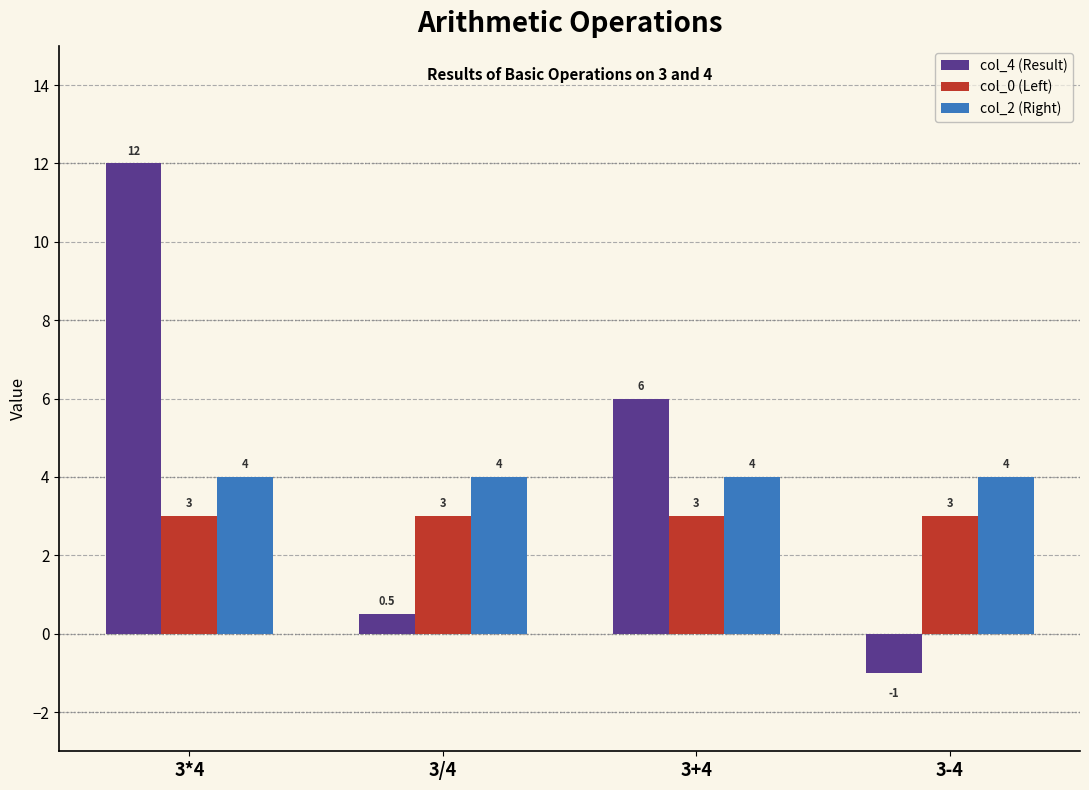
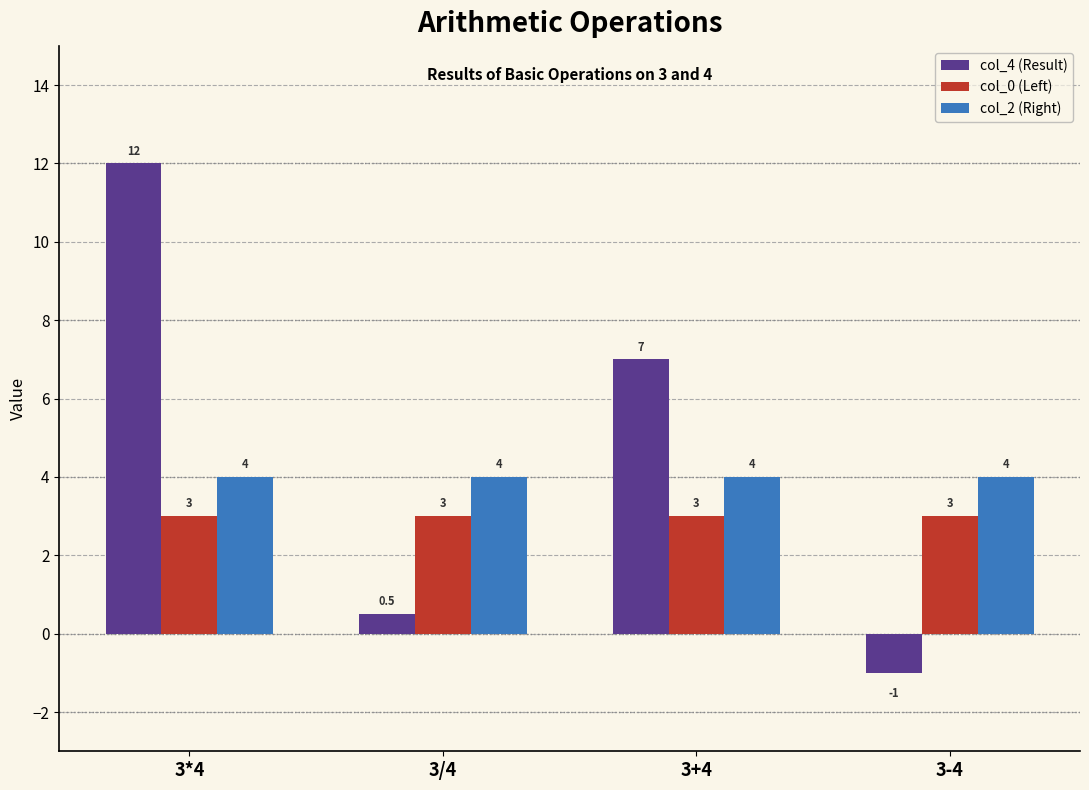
  {
    "col_4 (Result)": {
      "3*4": 12,
      "3/4": 0.5,
-     "3+4": 6,
+     "3+4": 7,
      "3-4": -1
    },
    "col_0 (Left)": {
      "3*4": 3,
      "3/4": 3,
      "3+4": 3,
      "3-4": 3
    },
    "col_2 (Right)": {
      "3*4": 4,
      "3/4": 4,
      "3+4": 4,
      "3-4": 4
    }
  }
